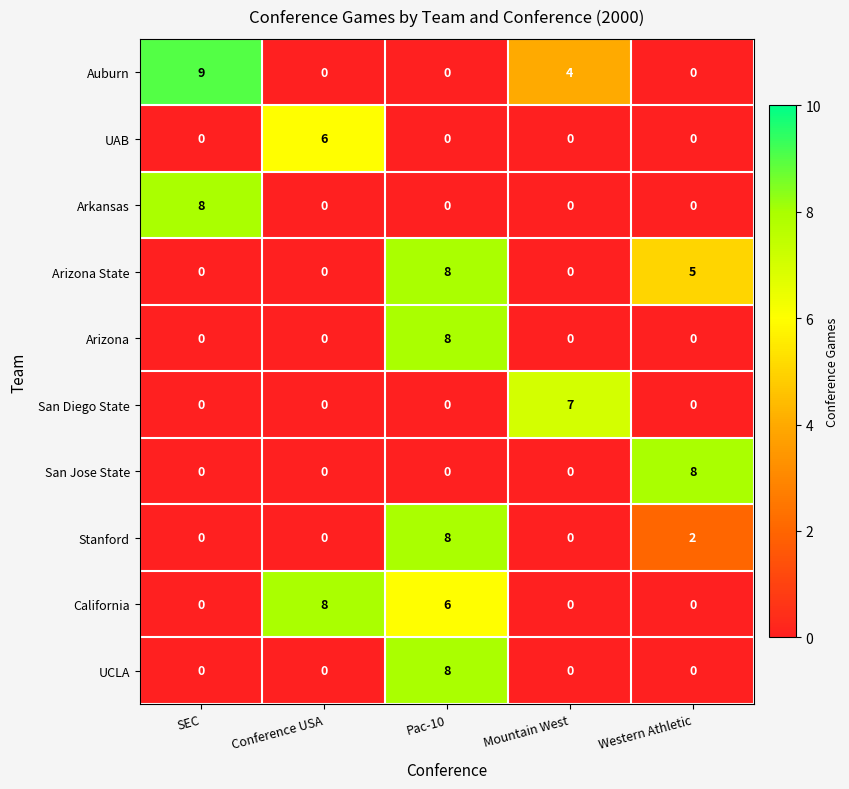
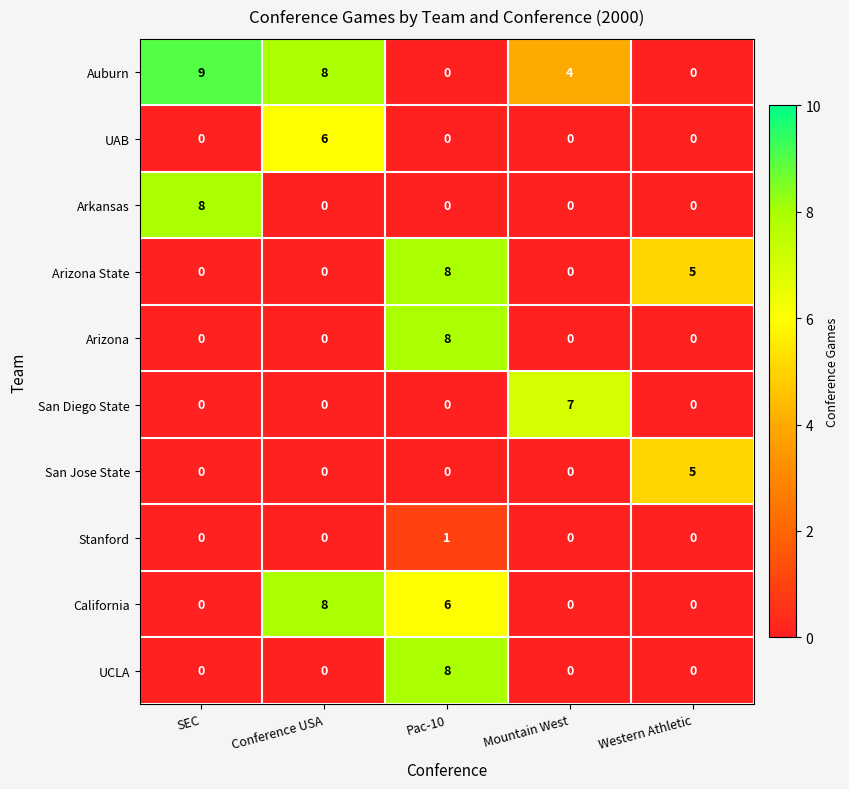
  {
    "Auburn": {
      "SEC": 9,
-     "Conference USA": 0,
+     "Conference USA": 8,
      "Pac-10": 0,
      "Mountain West": 4,
      "Western Athletic": 0
    },
    "UAB": {
      "SEC": 0,
      "Conference USA": 6,
      "Pac-10": 0,
      "Mountain West": 0,
      "Western Athletic": 0
    },
    "Arkansas": {
      "SEC": 8,
      "Conference USA": 0,
      "Pac-10": 0,
      "Mountain West": 0,
      "Western Athletic": 0
    },
    "Arizona State": {
      "SEC": 0,
      "Conference USA": 0,
      "Pac-10": 8,
      "Mountain West": 0,
      "Western Athletic": 5
    },
    "Arizona": {
      "SEC": 0,
      "Conference USA": 0,
      "Pac-10": 8,
      "Mountain West": 0,
      "Western Athletic": 0
    },
    "San Diego State": {
      "SEC": 0,
      "Conference USA": 0,
      "Pac-10": 0,
      "Mountain West": 7,
      "Western Athletic": 0
    },
    "San Jose State": {
      "SEC": 0,
      "Conference USA": 0,
      "Pac-10": 0,
      "Mountain West": 0,
-     "Western Athletic": 8
+     "Western Athletic": 5
    },
    "Stanford": {
      "SEC": 0,
      "Conference USA": 0,
-     "Pac-10": 8,
+     "Pac-10": 1,
      "Mountain West": 0,
-     "Western Athletic": 2
+     "Western Athletic": 0
    },
    "California": {
      "SEC": 0,
      "Conference USA": 8,
      "Pac-10": 6,
      "Mountain West": 0,
      "Western Athletic": 0
    },
    "UCLA": {
      "SEC": 0,
      "Conference USA": 0,
      "Pac-10": 8,
      "Mountain West": 0,
      "Western Athletic": 0
    }
  }
